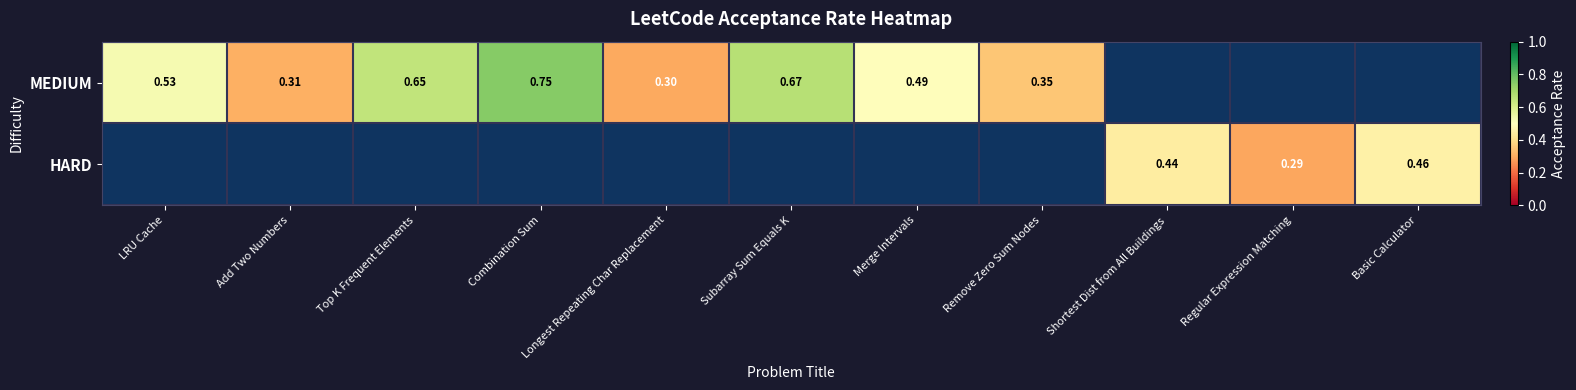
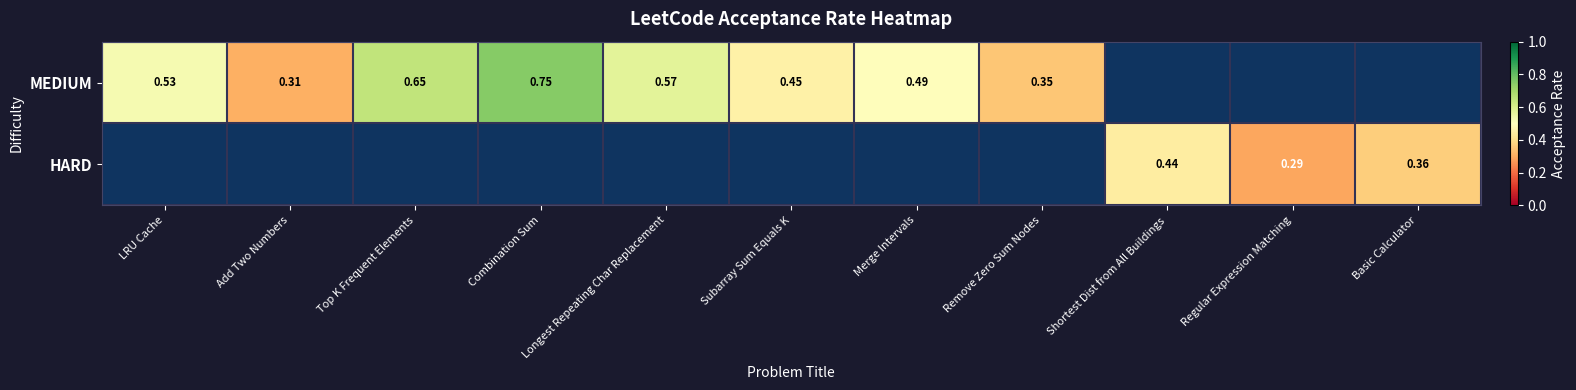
  {
    "MEDIUM": {
      "LRU Cache": 0.53,
      "Add Two Numbers": 0.31,
      "Top K Frequent Elements": 0.65,
      "Combination Sum": 0.75,
-     "Longest Repeating Char Replacement": 0.30,
-     "Subarray Sum Equals K": 0.67,
+     "Longest Repeating Char Replacement": 0.57,
+     "Subarray Sum Equals K": 0.45,
      "Merge Intervals": 0.49,
      "Remove Zero Sum Nodes": 0.35
    },
    "HARD": {
      "Shortest Dist from All Buildings": 0.44,
      "Regular Expression Matching": 0.29,
-     "Basic Calculator": 0.46
+     "Basic Calculator": 0.36
    }
  }
